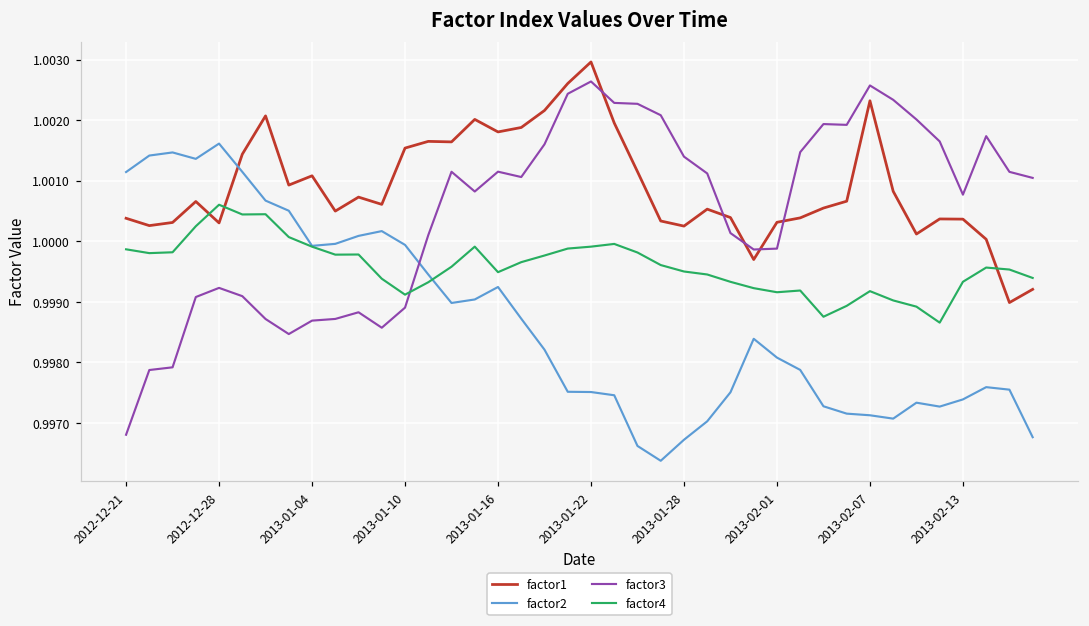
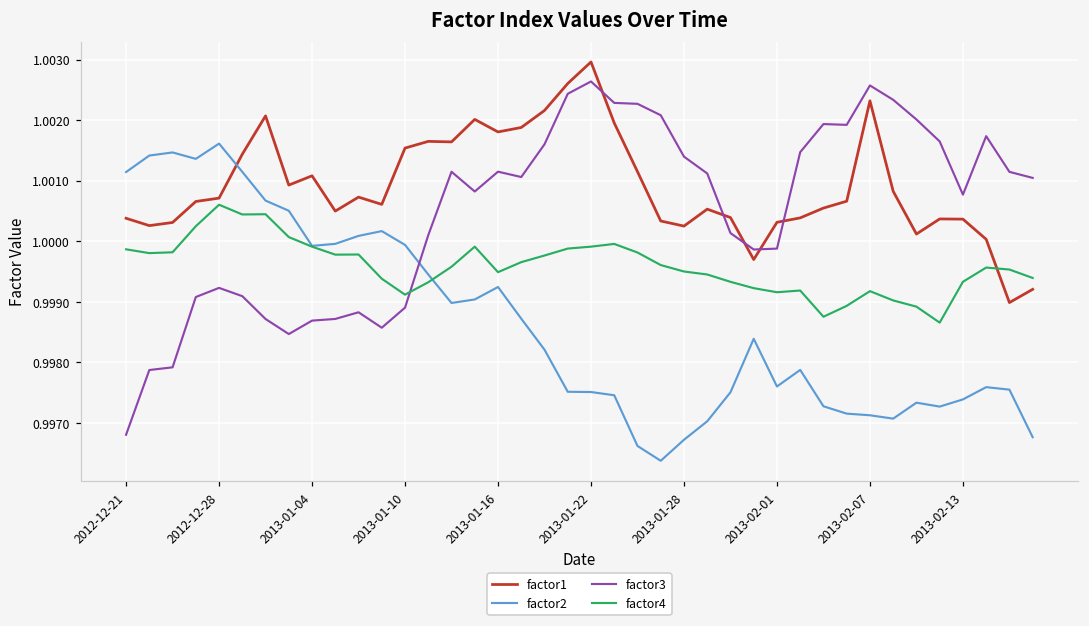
  {
    "factor1": {
      "2012-12-21": 1.0004,
-     "2012-12-28": 1.0003,
+     "2012-12-28": 1.0007,
      "2013-01-04": 1.0011,
      "2013-01-10": 1.0015,
      "2013-01-16": 1.0018,
      "2013-01-22": 1.0030,
      "2013-01-28": 1.0002,
      "2013-02-01": 1.0003,
      "2013-02-07": 1.0023,
      "2013-02-13": 1.0004
    },
    "factor2": {
      "2012-12-21": 1.0011,
      "2012-12-28": 1.0016,
      "2013-01-10": 0.9999,
      "2013-01-16": 0.9992,
      "2013-01-22": 0.9975,
      "2013-01-28": 0.9967,
-     "2013-02-01": 0.9981,
+     "2013-02-01": 0.9976,
      "2013-02-07": 0.9971,
      "2013-02-13": 0.9974
    },
    "factor3": {
      "2012-12-21": 0.9968,
      "2012-12-28": 0.9992,
      "2013-01-04": 0.9987,
      "2013-01-10": 0.9989,
      "2013-01-16": 1.0011,
      "2013-01-22": 1.0026,
      "2013-01-28": 1.0014,
      "2013-02-01": 0.9999,
      "2013-02-07": 1.0026,
      "2013-02-13": 1.0008
    },
    "factor4": {
      "2012-12-21": 0.9999,
      "2012-12-28": 1.0006,
      "2013-01-10": 0.9991,
      "2013-01-16": 0.9995,
      "2013-01-22": 0.9999,
      "2013-01-28": 0.9995,
      "2013-02-01": 0.9992,
      "2013-02-07": 0.9992,
      "2013-02-13": 0.9993
    }
  }
